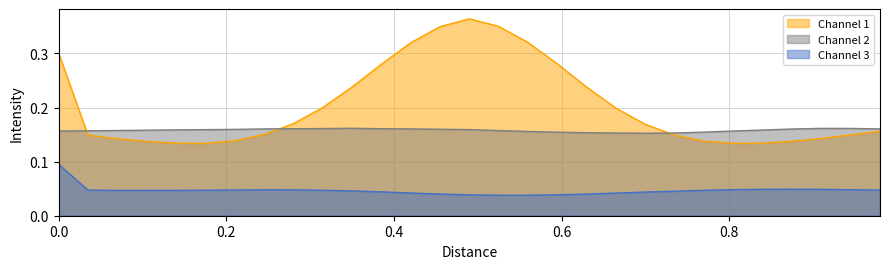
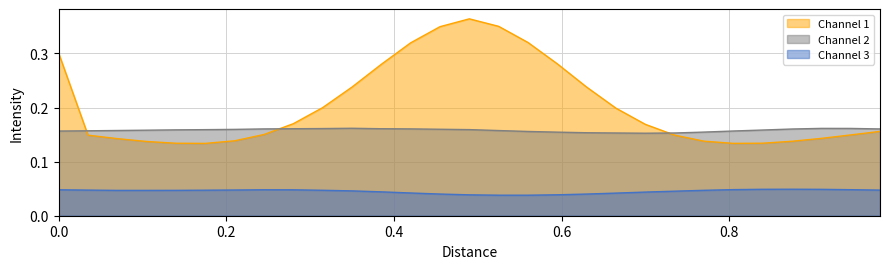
  {
    "Channel 1": {
      "0.0": 0.30
    },
    "Channel 2": {
      "0.0": 0.16
    },
    "Channel 3": {
-     "0.0": 0.10
+     "0.0": 0.05
    }
  }
